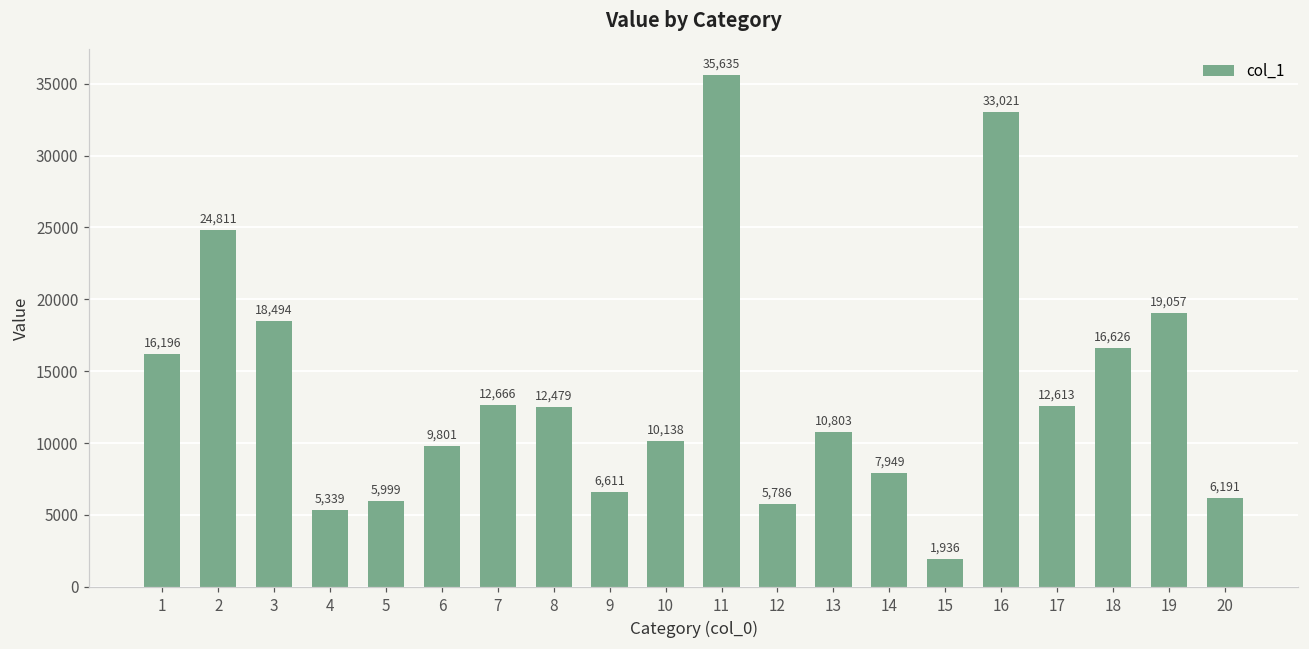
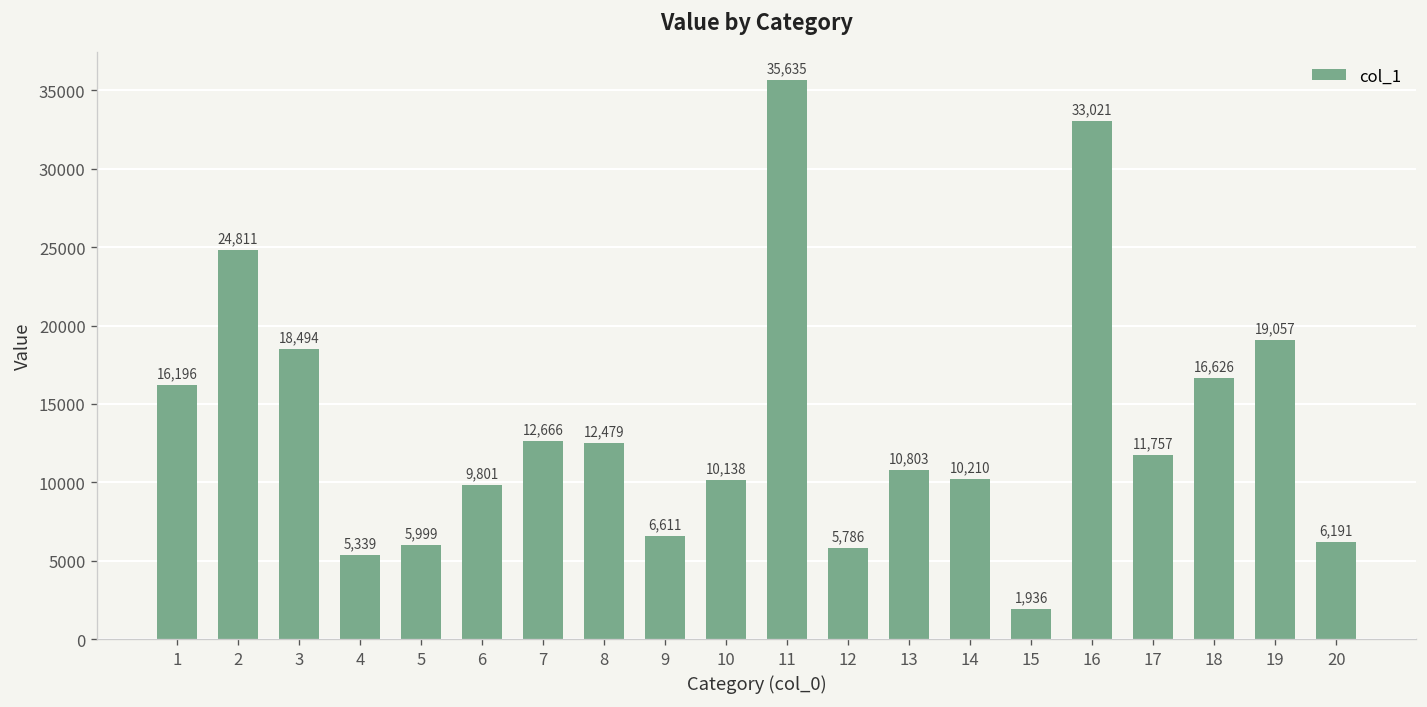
  {
    "1": "16,196",
    "2": "24,811",
    "3": "18,494",
    "4": "5,339",
    "5": "5,999",
    "6": "9,801",
    "7": "12,666",
    "8": "12,479",
    "9": "6,611",
    "10": "10,138",
    "11": "35,635",
    "12": "5,786",
    "13": "10,803",
-   "14": "7,949",
+   "14": "10,210",
    "15": "1,936",
    "16": "33,021",
-   "17": "12,613",
+   "17": "11,757",
    "18": "16,626",
    "19": "19,057",
    "20": "6,191"
  }
